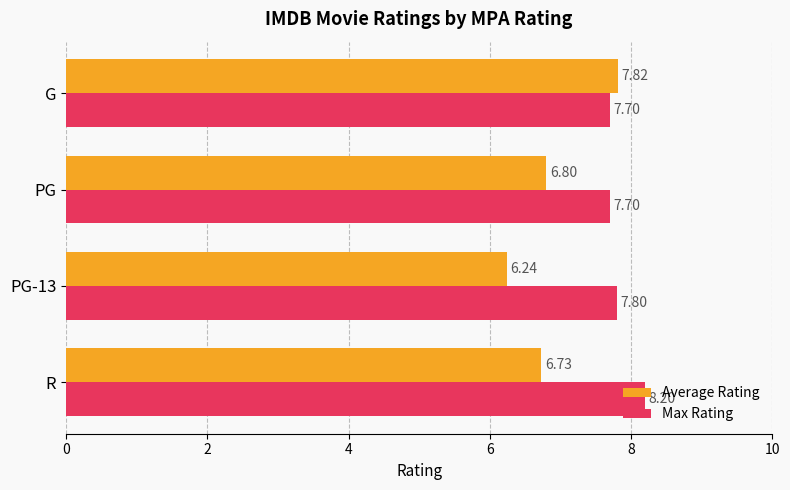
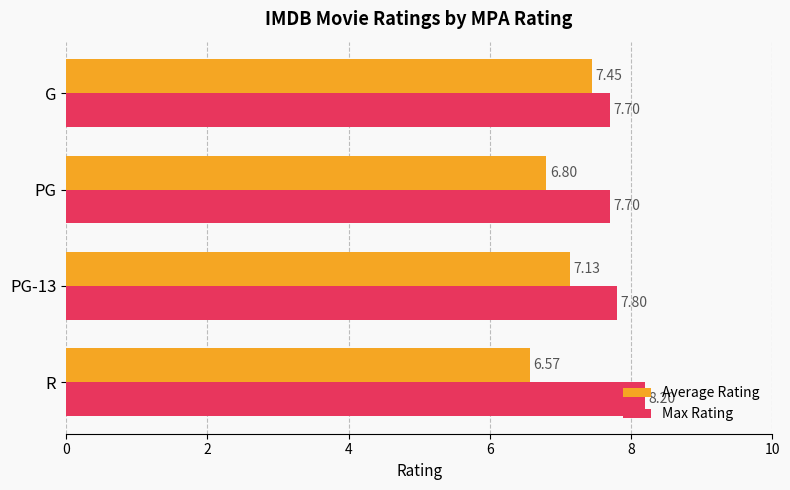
  {
    "Average Rating": {
-     "G": 7.82,
+     "G": 7.45,
      "PG": 6.80,
-     "PG-13": 6.24,
-     "R": 6.73
+     "PG-13": 7.13,
+     "R": 6.57
    },
    "Max Rating": {
      "G": 7.70,
      "PG": 7.70,
      "PG-13": 7.80,
      "R": 8.20
    }
  }
